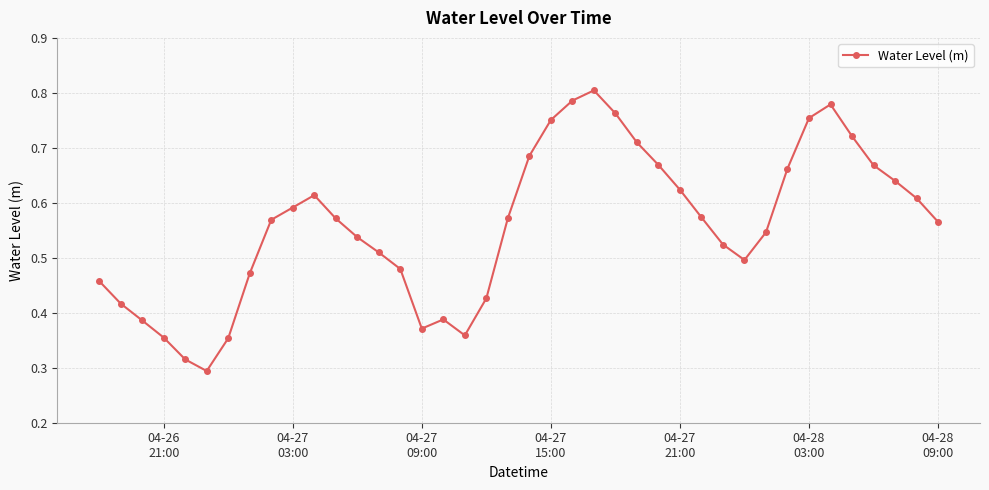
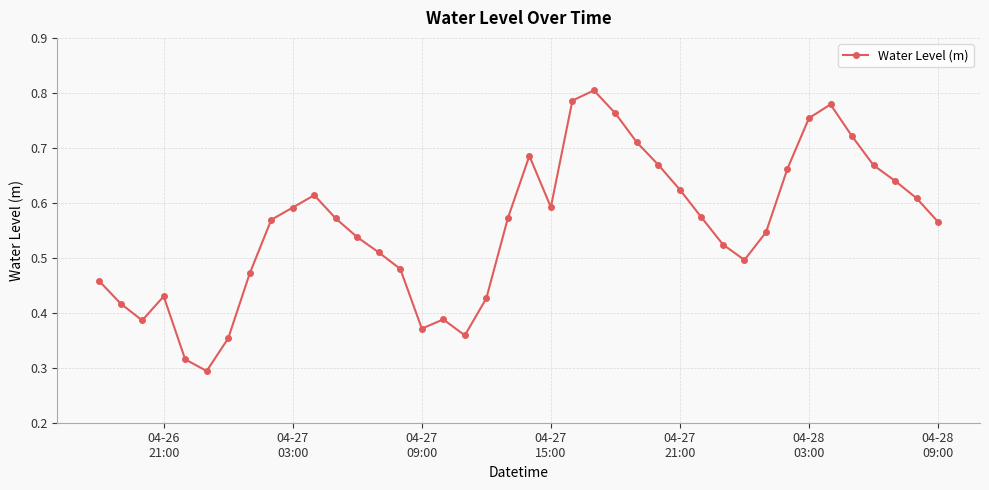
  {
-   "04-26 21:00": 0.35,
+   "04-26 21:00": 0.43,
    "04-27 03:00": 0.59,
    "04-27 09:00": 0.37,
-   "04-27 15:00": 0.75,
+   "04-27 15:00": 0.59,
    "04-27 21:00": 0.62,
    "04-28 03:00": 0.75,
    "04-28 09:00": 0.57
  }
